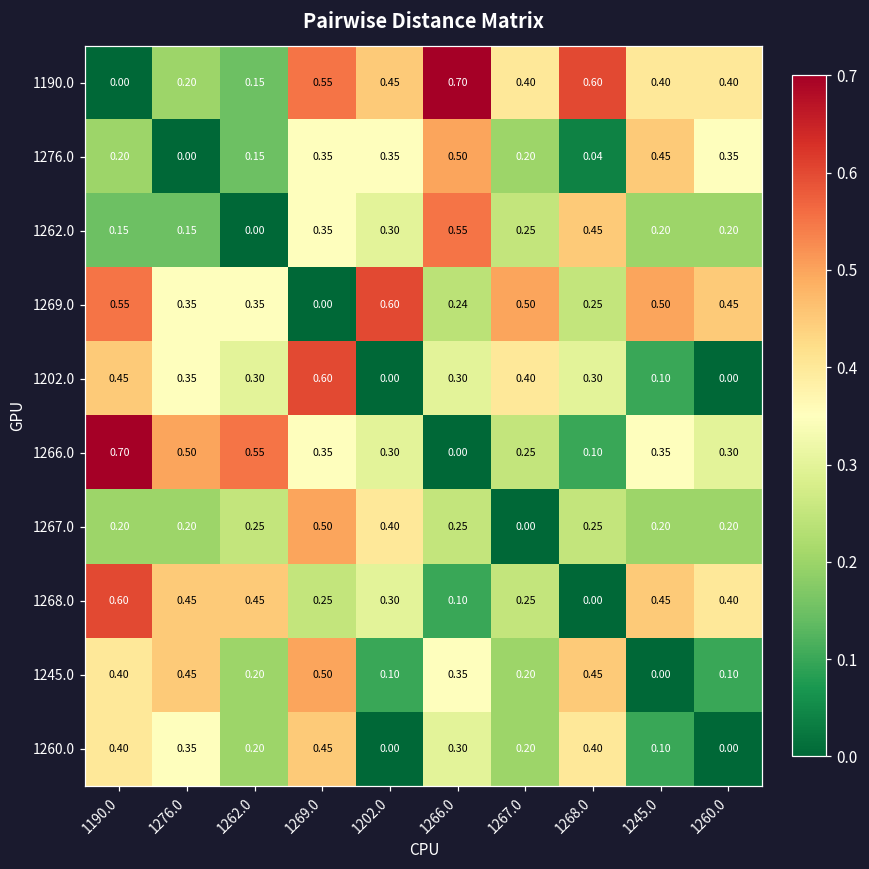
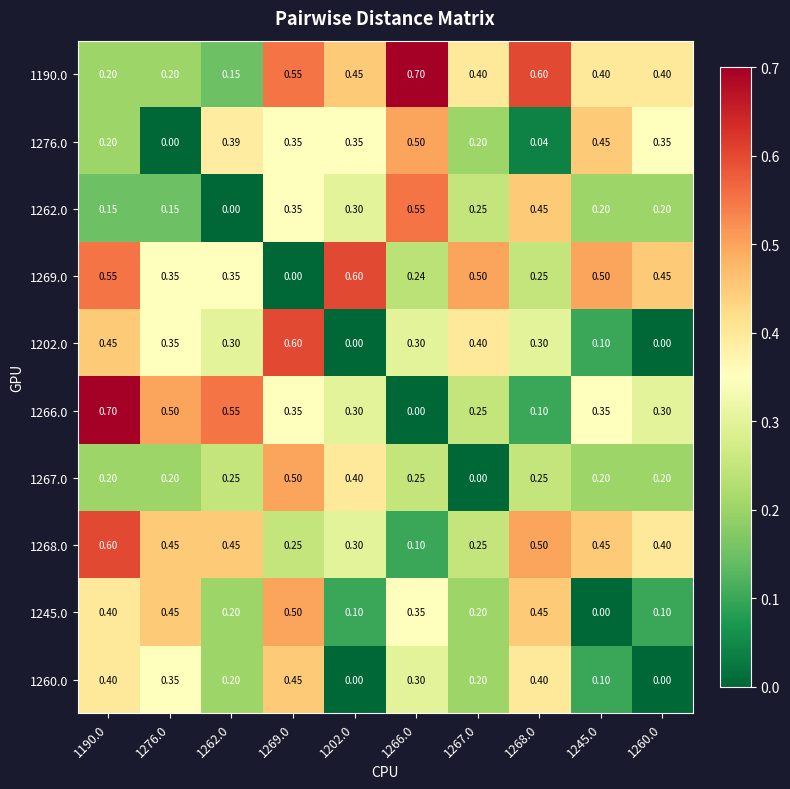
  {
    "1190.0": {
-     "1190.0": 0.00,
+     "1190.0": 0.20,
      "1276.0": 0.20,
      "1262.0": 0.15,
      "1269.0": 0.55,
      "1202.0": 0.45,
      "1266.0": 0.70,
      "1267.0": 0.40,
      "1268.0": 0.60,
      "1245.0": 0.40,
      "1260.0": 0.40
    },
    "1276.0": {
      "1190.0": 0.20,
      "1276.0": 0.00,
-     "1262.0": 0.15,
+     "1262.0": 0.39,
      "1269.0": 0.35,
      "1202.0": 0.35,
      "1266.0": 0.50,
      "1267.0": 0.20,
      "1268.0": 0.04,
      "1245.0": 0.45,
      "1260.0": 0.35
    },
    "1262.0": {
      "1190.0": 0.15,
      "1276.0": 0.15,
      "1262.0": 0.00,
      "1269.0": 0.35,
      "1202.0": 0.30,
      "1266.0": 0.55,
      "1267.0": 0.25,
      "1268.0": 0.45,
      "1245.0": 0.20,
      "1260.0": 0.20
    },
    "1269.0": {
      "1190.0": 0.55,
      "1276.0": 0.35,
      "1262.0": 0.35,
      "1269.0": 0.00,
      "1202.0": 0.60,
      "1266.0": 0.24,
      "1267.0": 0.50,
      "1268.0": 0.25,
      "1245.0": 0.50,
      "1260.0": 0.45
    },
    "1202.0": {
      "1190.0": 0.45,
      "1276.0": 0.35,
      "1262.0": 0.30,
      "1269.0": 0.60,
      "1202.0": 0.00,
      "1266.0": 0.30,
      "1267.0": 0.40,
      "1268.0": 0.30,
      "1245.0": 0.10,
      "1260.0": 0.00
    },
    "1266.0": {
      "1190.0": 0.70,
      "1276.0": 0.50,
      "1262.0": 0.55,
      "1269.0": 0.35,
      "1202.0": 0.30,
      "1266.0": 0.00,
      "1267.0": 0.25,
      "1268.0": 0.10,
      "1245.0": 0.35,
      "1260.0": 0.30
    },
    "1267.0": {
      "1190.0": 0.20,
      "1276.0": 0.20,
      "1262.0": 0.25,
      "1269.0": 0.50,
      "1202.0": 0.40,
      "1266.0": 0.25,
      "1267.0": 0.00,
      "1268.0": 0.25,
      "1245.0": 0.20,
      "1260.0": 0.20
    },
    "1268.0": {
      "1190.0": 0.60,
      "1276.0": 0.45,
      "1262.0": 0.45,
      "1269.0": 0.25,
      "1202.0": 0.30,
      "1266.0": 0.10,
      "1267.0": 0.25,
-     "1268.0": 0.00,
+     "1268.0": 0.50,
      "1245.0": 0.45,
      "1260.0": 0.40
    },
    "1245.0": {
      "1190.0": 0.40,
      "1276.0": 0.45,
      "1262.0": 0.20,
      "1269.0": 0.50,
      "1202.0": 0.10,
      "1266.0": 0.35,
      "1267.0": 0.20,
      "1268.0": 0.45,
      "1245.0": 0.00,
      "1260.0": 0.10
    },
    "1260.0": {
      "1190.0": 0.40,
      "1276.0": 0.35,
      "1262.0": 0.20,
      "1269.0": 0.45,
      "1202.0": 0.00,
      "1266.0": 0.30,
      "1267.0": 0.20,
      "1268.0": 0.40,
      "1245.0": 0.10,
      "1260.0": 0.00
    }
  }
